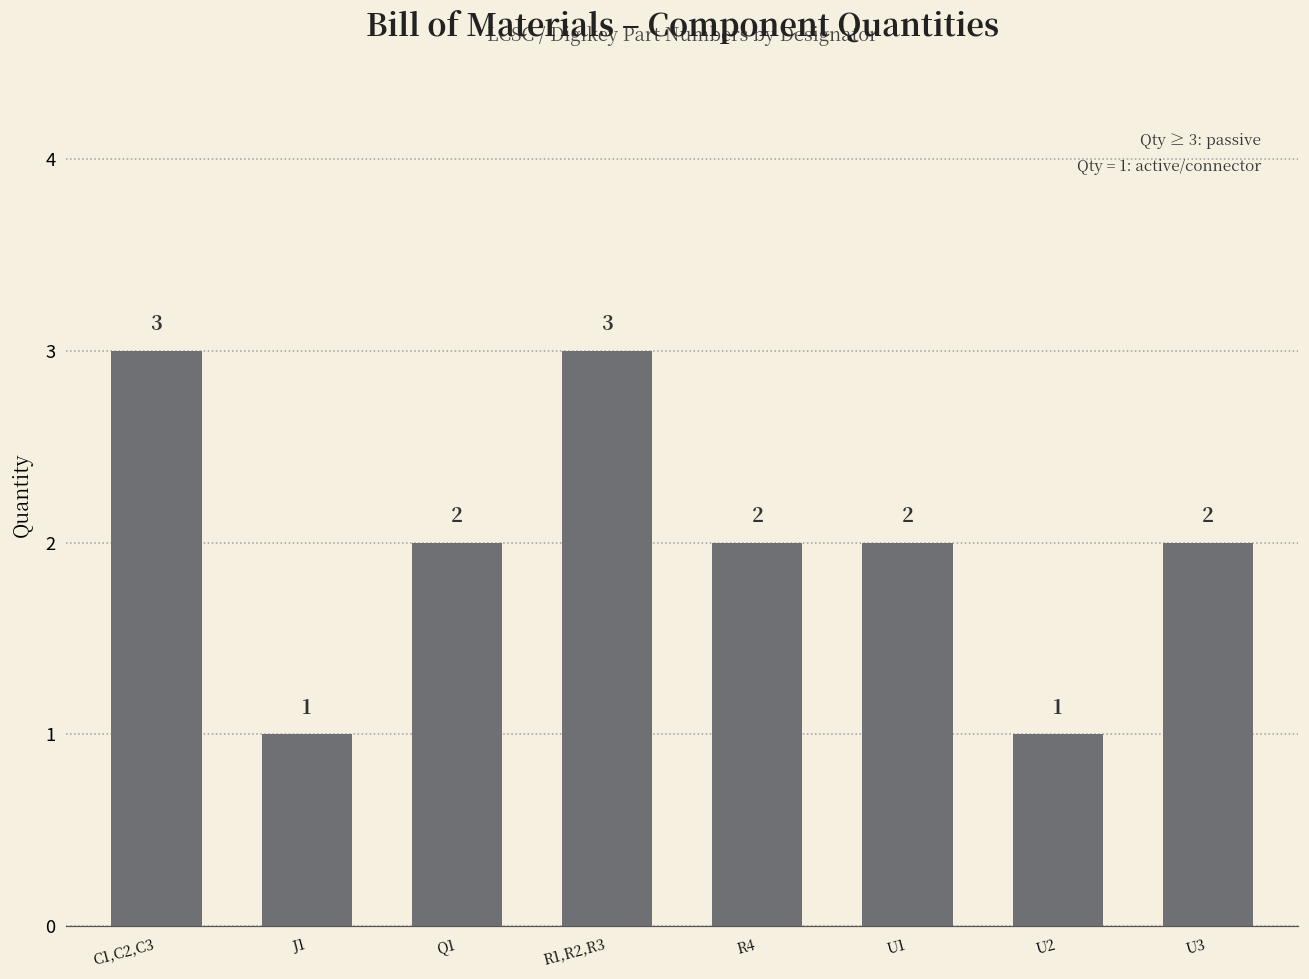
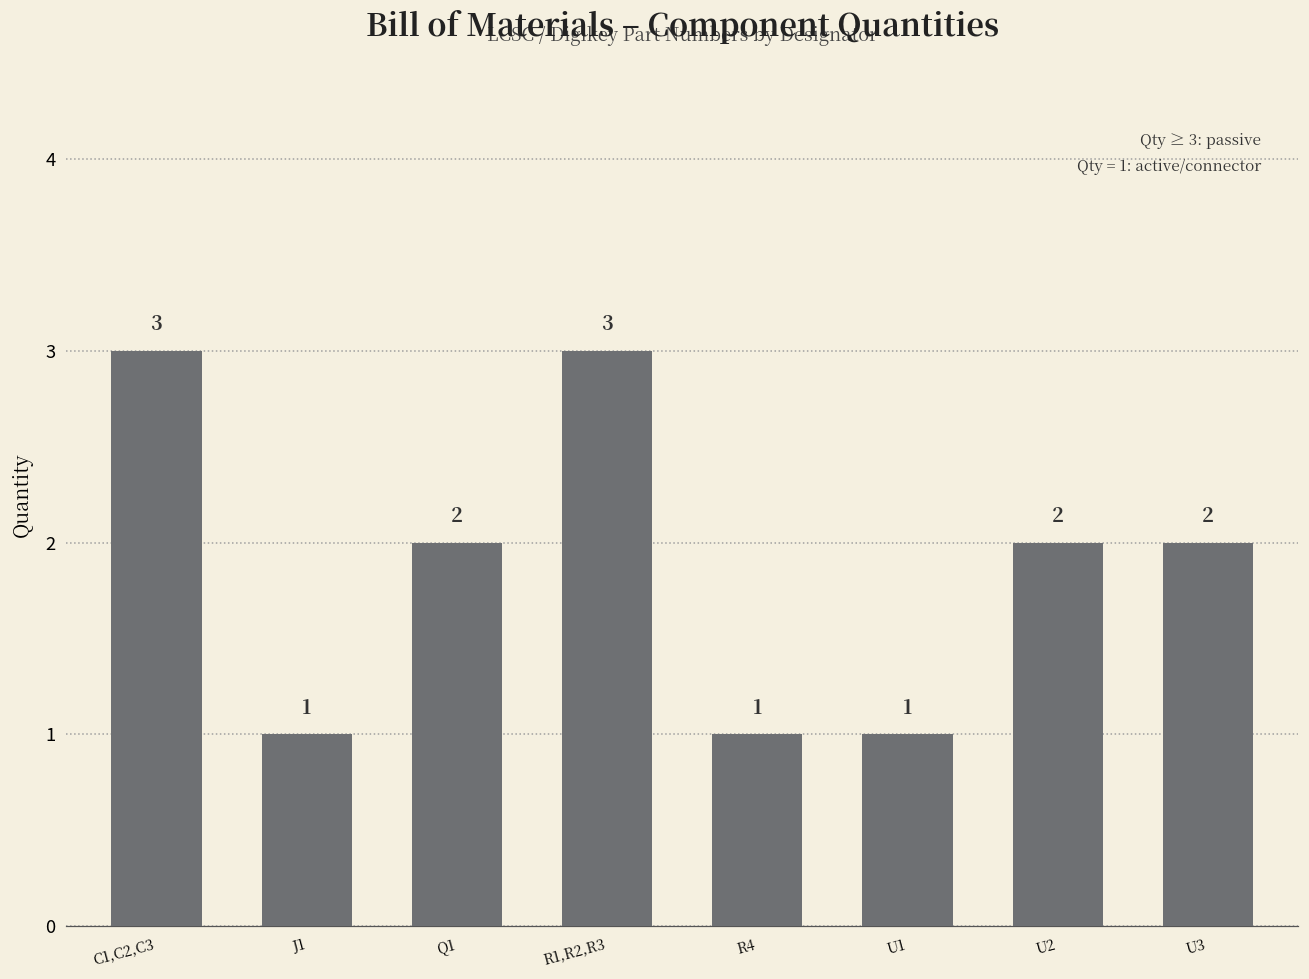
  {
    "C1,C2,C3": 3,
    "J1": 1,
    "Q1": 2,
    "R1,R2,R3": 3,
-   "R4": 2,
-   "U1": 2,
-   "U2": 1,
+   "R4": 1,
+   "U1": 1,
+   "U2": 2,
    "U3": 2
  }
